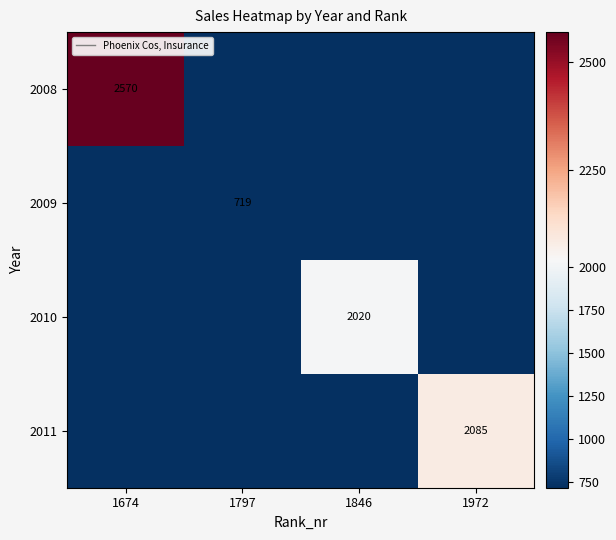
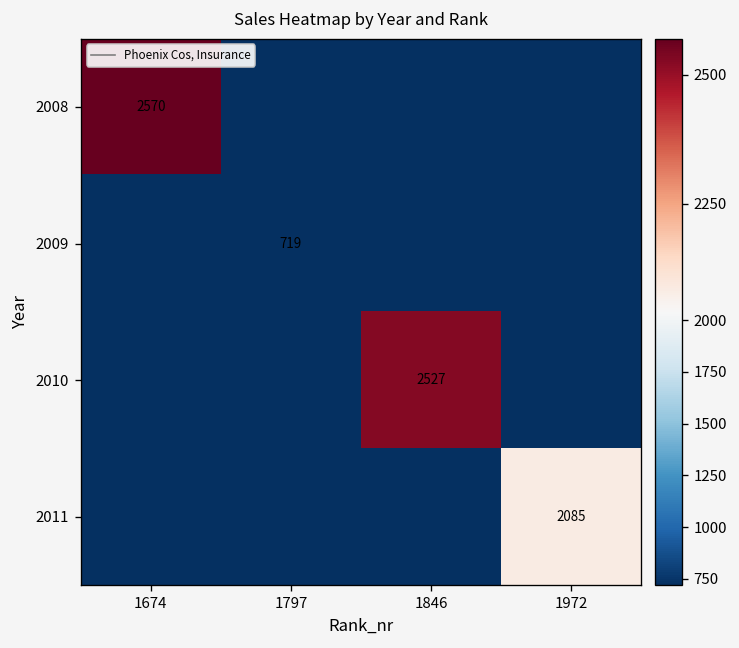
  {
    "2008": {
      "1674": 2570
    },
    "2009": {
      "1797": 719
    },
    "2010": {
-     "1846": 2020
+     "1846": 2527
    },
    "2011": {
      "1972": 2085
    }
  }
